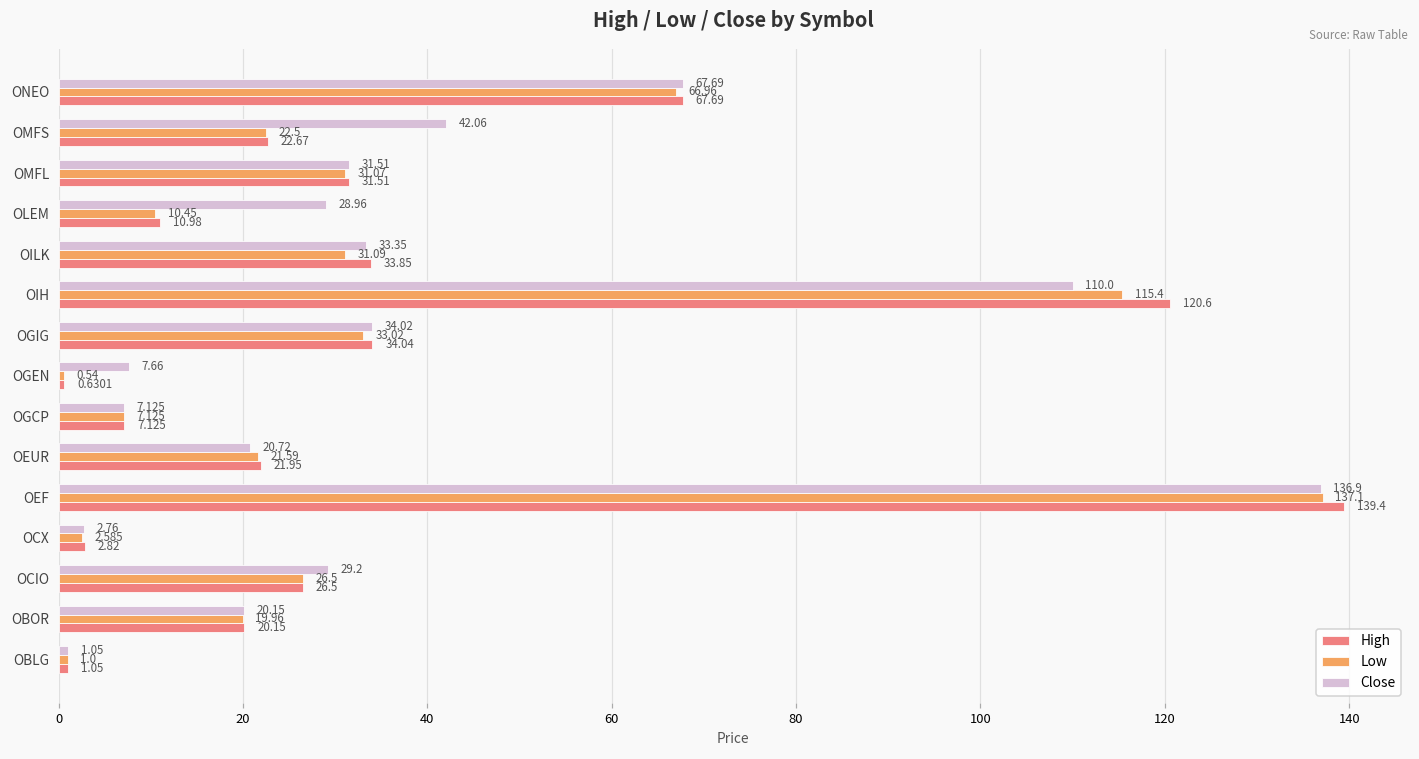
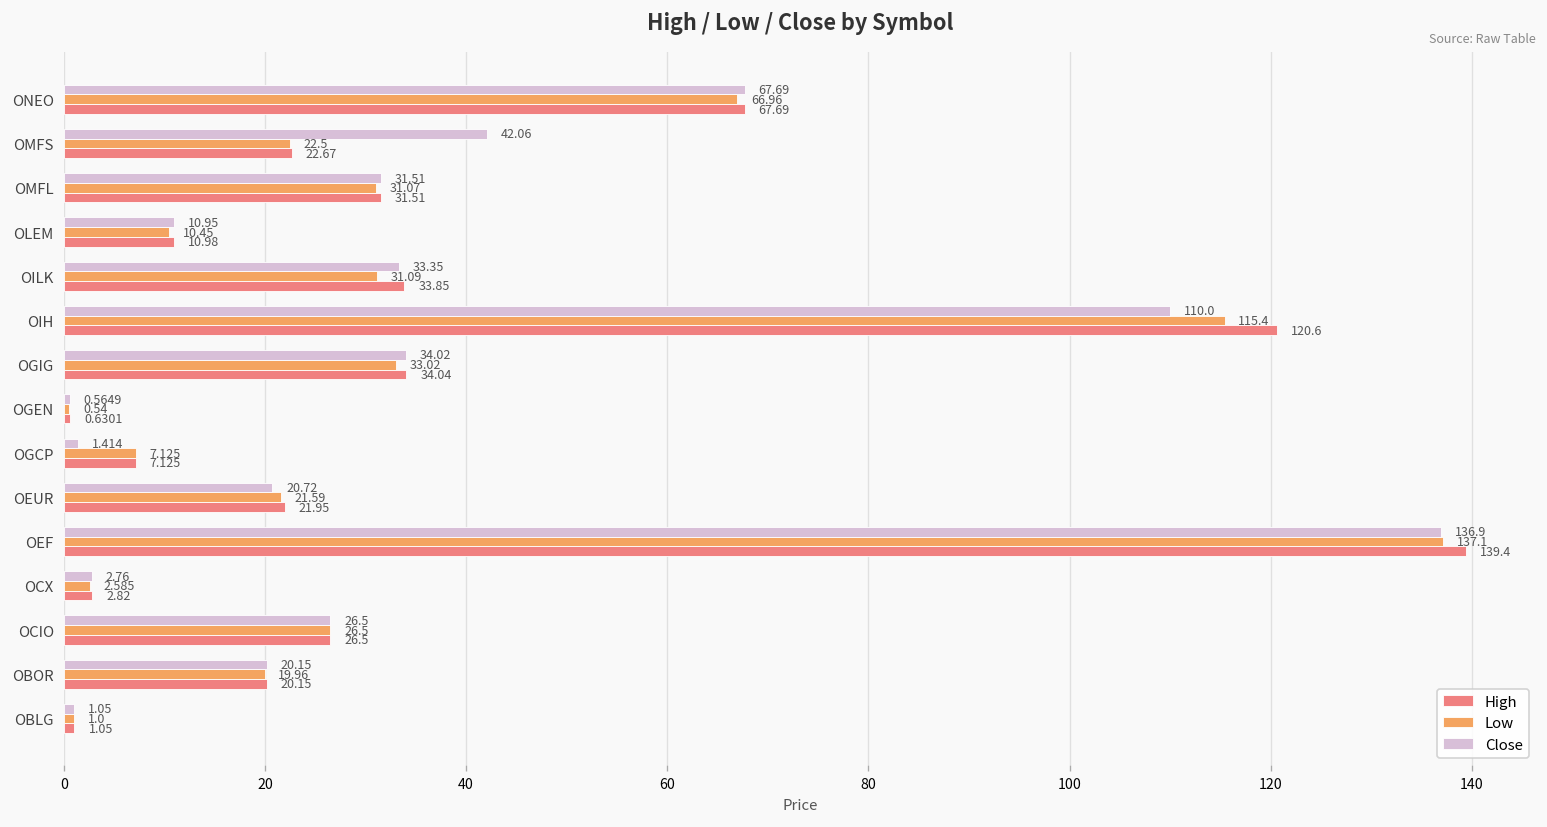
  {
    "Close": {
      "ONEO": 67.69,
      "OMFS": 42.06,
-     "OLEM": 28.96,
+     "OLEM": 10.95,
      "OILK": 33.35,
      "OIH": 110.0,
      "OGIG": 34.02,
-     "OGEN": 7.66,
-     "OGCP": 7.125,
+     "OGEN": 0.5649,
+     "OGCP": 1.414,
      "OEUR": 20.72,
-     "OCIO": 29.2,
+     "OCIO": 26.5,
      "OBLG": 1.05
    }
  }
